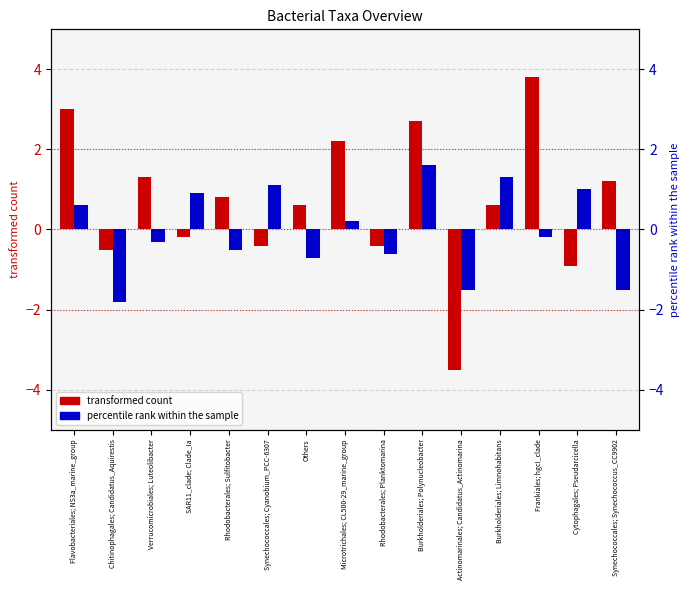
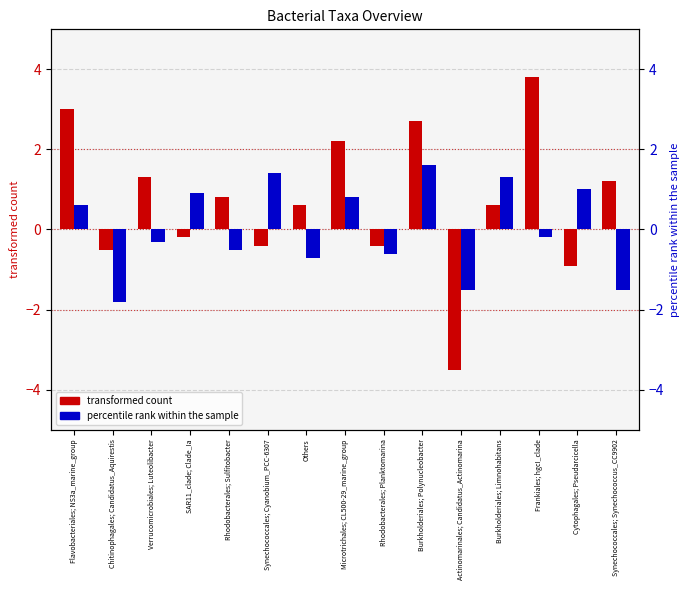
  {
    "transformed count": {
      "Flavobacteriales; NS3a_marine_group": 3.0,
      "Chitinophagales; Candidatus_Aquirestis": -0.5,
      "Verrucomicrobiales; Luteolibacter": 1.3,
      "SAR11_clade; Clade_Ia": -0.2,
      "Rhodobacterales; Sulfitobacter": 0.8,
      "Synechococcales; Cyanobium_PCC-6307": -0.4,
      "Others": 0.6,
      "Microtrichales; CL500-29_marine_group": 2.2,
      "Rhodobacterales; Planktomarina": -0.4,
      "Burkholderiales; Polynucleobacter": 2.7,
      "Actinomarinales; Candidatus_Actinomarina": -3.5,
      "Burkholderiales; Limnohabitans": 0.6,
      "Frankiales; hgcI_clade": 3.8,
      "Cytophagales; Pseudarcicella": -0.9,
      "Synechococcales; Synechococcus_CC9902": 1.2
    },
    "percentile rank within the sample": {
      "Flavobacteriales; NS3a_marine_group": 0.6,
      "Chitinophagales; Candidatus_Aquirestis": -1.8,
      "Verrucomicrobiales; Luteolibacter": -0.3,
      "SAR11_clade; Clade_Ia": 0.9,
      "Rhodobacterales; Sulfitobacter": -0.5,
-     "Synechococcales; Cyanobium_PCC-6307": 1.1,
+     "Synechococcales; Cyanobium_PCC-6307": 1.4,
      "Others": -0.7,
-     "Microtrichales; CL500-29_marine_group": 0.2,
+     "Microtrichales; CL500-29_marine_group": 0.8,
      "Rhodobacterales; Planktomarina": -0.6,
      "Burkholderiales; Polynucleobacter": 1.6,
      "Actinomarinales; Candidatus_Actinomarina": -1.5,
      "Burkholderiales; Limnohabitans": 1.3,
      "Frankiales; hgcI_clade": -0.2,
      "Cytophagales; Pseudarcicella": 1.0,
      "Synechococcales; Synechococcus_CC9902": -1.5
    }
  }
